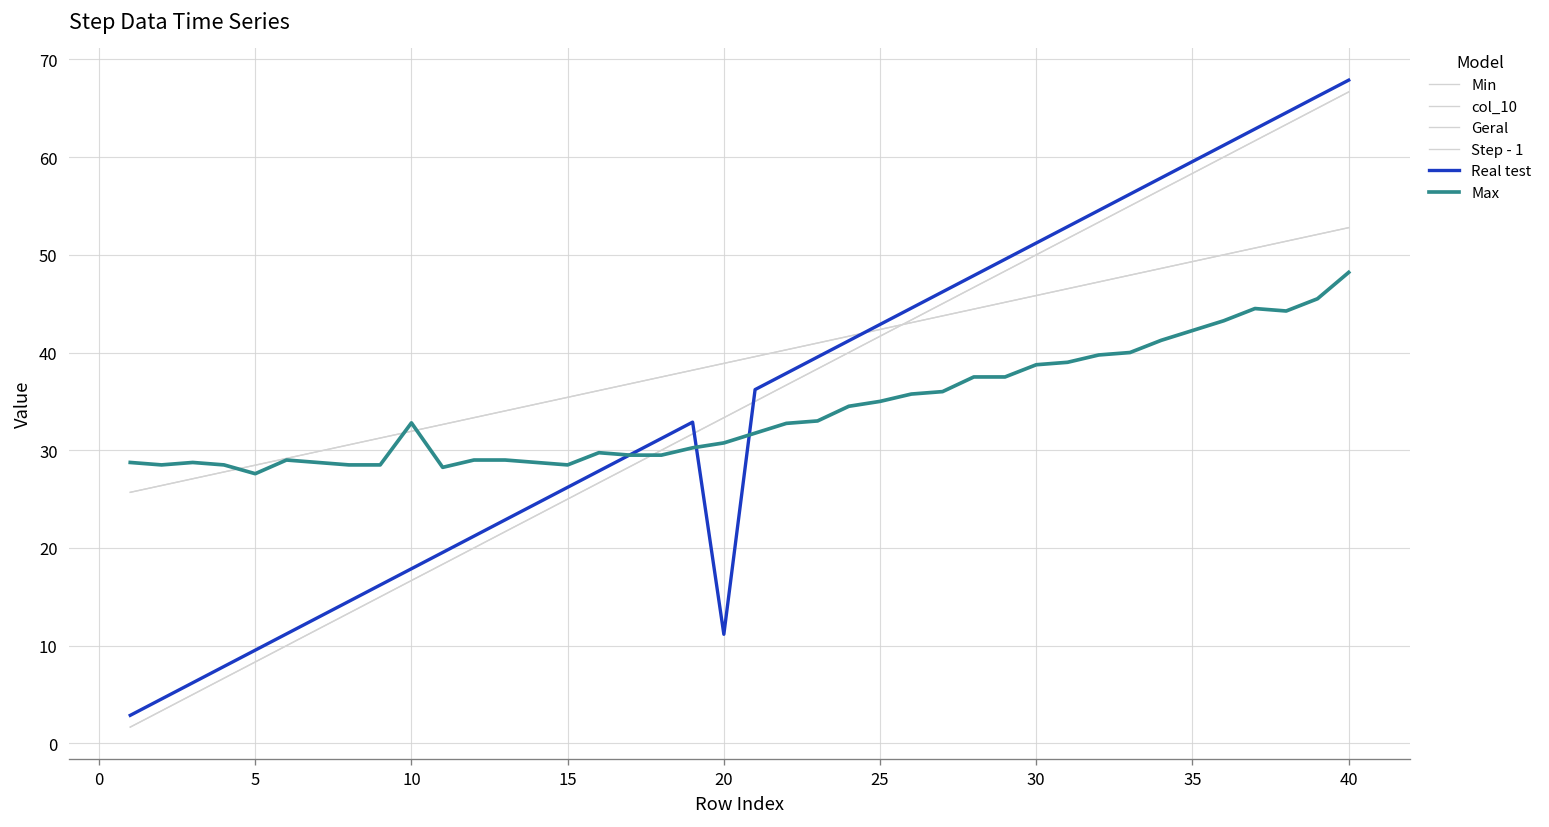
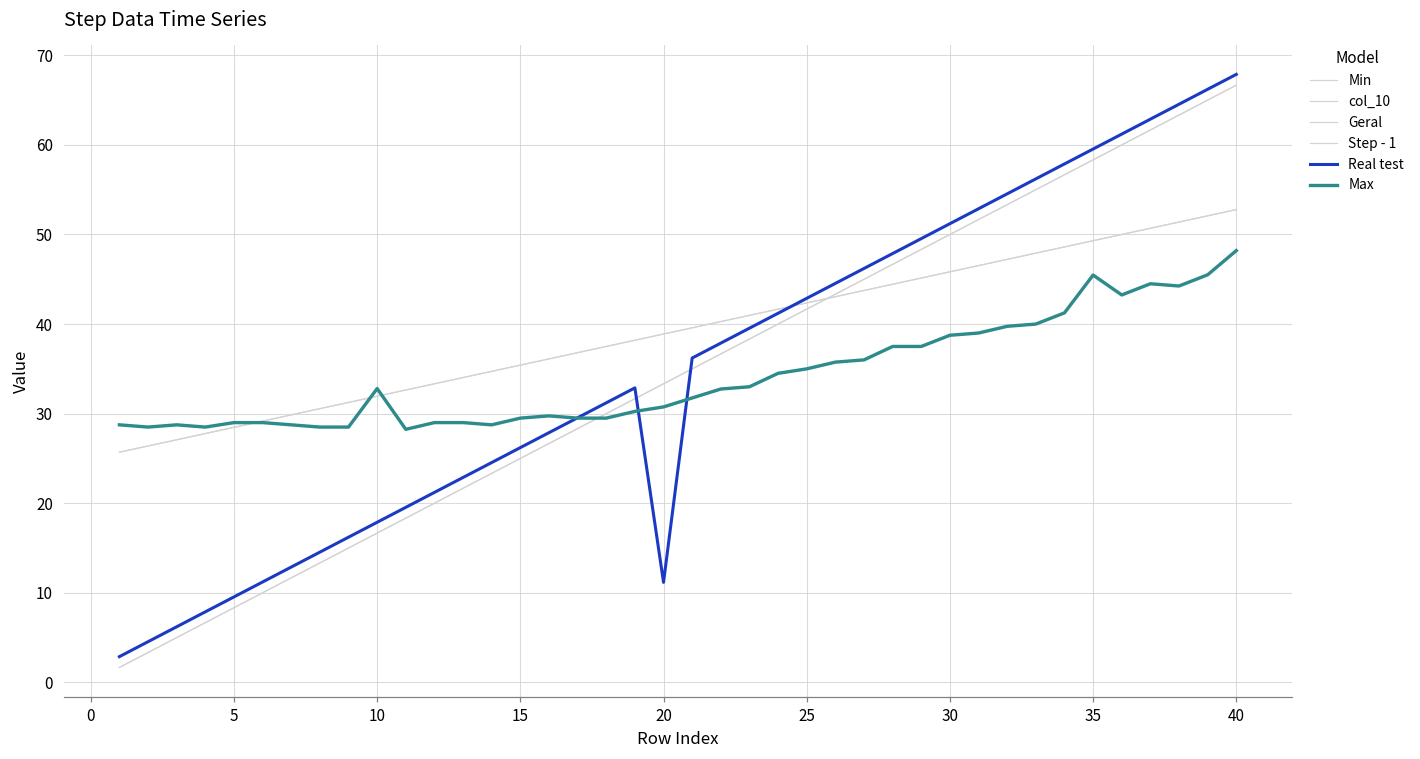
  {
    "Real test": {
      "5": 10,
      "10": 18,
      "15": 26,
      "20": 11,
      "25": 43,
      "30": 51,
      "35": 60,
      "40": 68
    },
    "Max": {
-     "5": 28,
+     "5": 29,
      "10": 33,
-     "15": 29,
+     "15": 30,
      "20": 31,
      "25": 35,
      "30": 39,
-     "35": 42,
+     "35": 45,
      "40": 48
    }
  }
